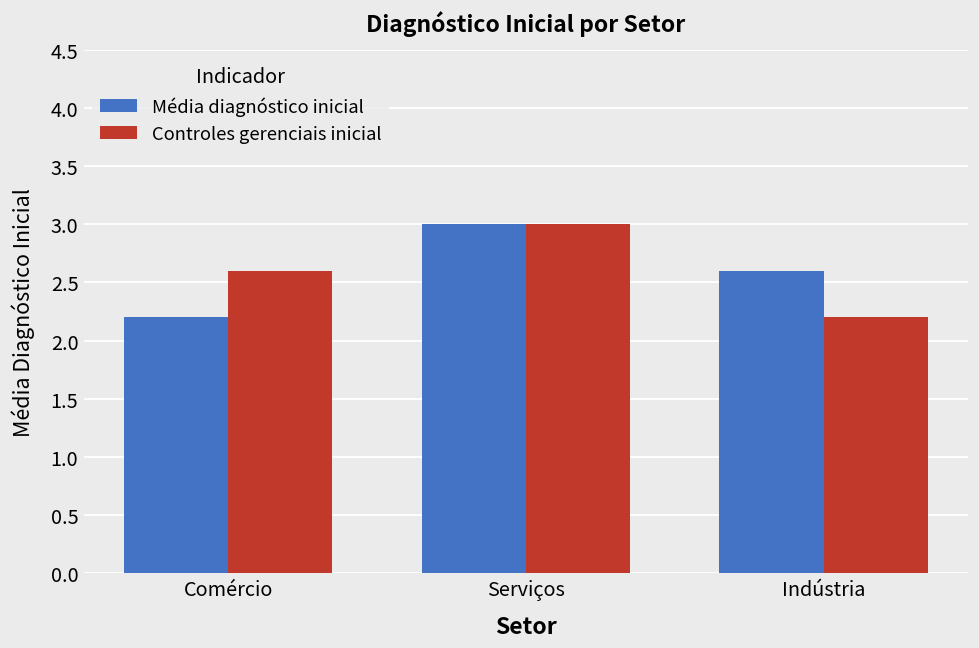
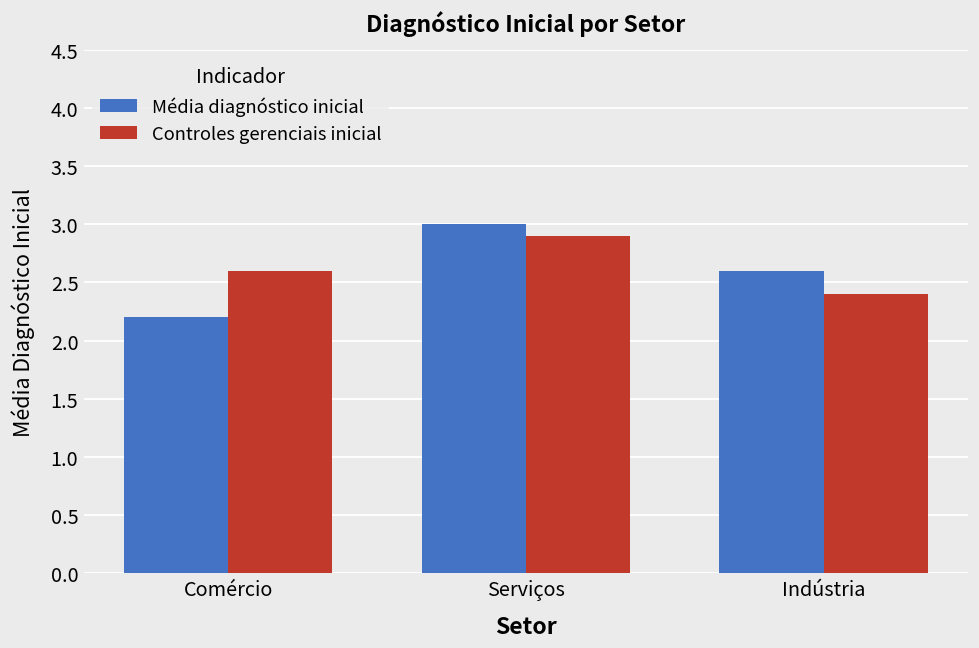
  {
    "Média diagnóstico inicial": {
      "Comércio": 2.2,
      "Serviços": 3.0,
      "Indústria": 2.6
    },
    "Controles gerenciais inicial": {
      "Comércio": 2.6,
-     "Serviços": 3.0,
-     "Indústria": 2.2
+     "Serviços": 2.9,
+     "Indústria": 2.4
    }
  }
